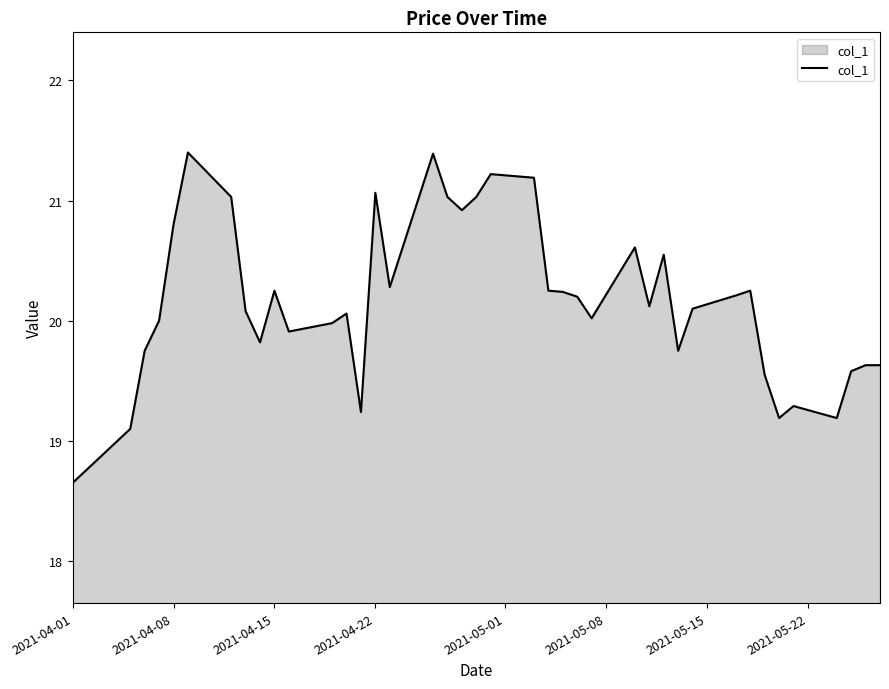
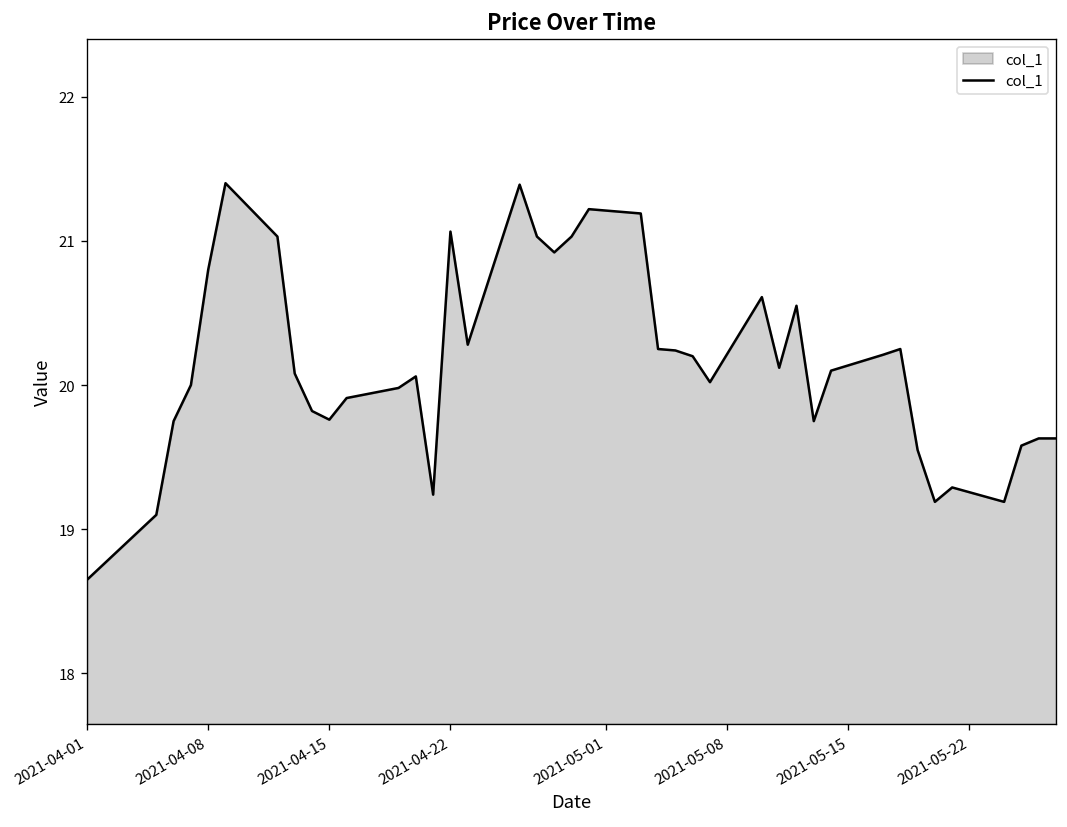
  {
    "2021-04-01": 18.65,
    "2021-04-08": 20.80,
-   "2021-04-15": 20.25,
+   "2021-04-15": 19.76,
    "2021-04-22": 21.06
  }
